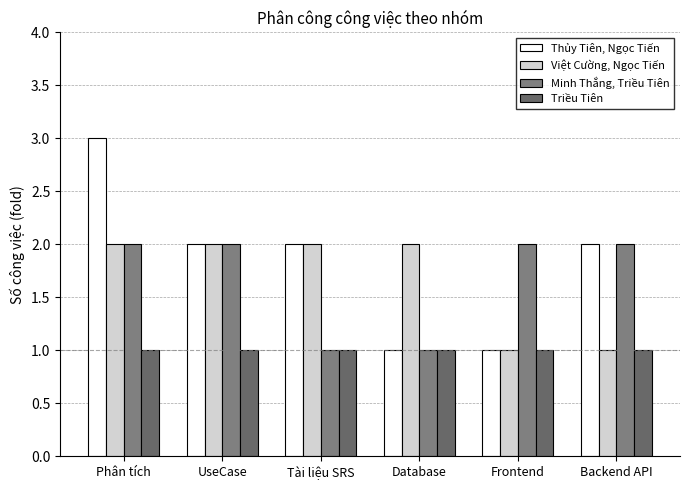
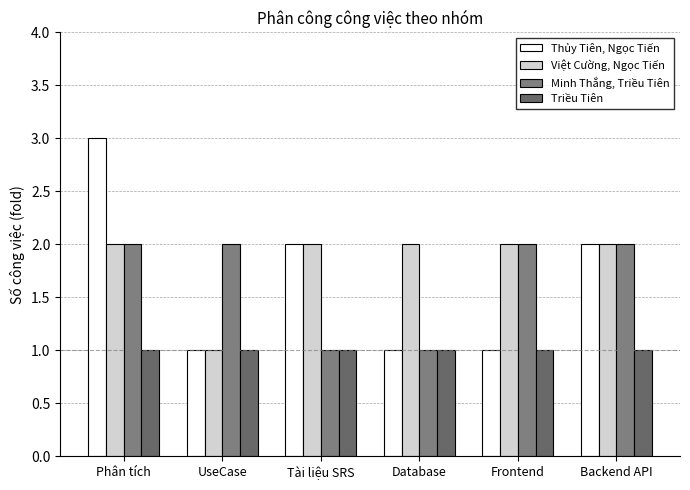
  {
    "Thủy Tiên, Ngọc Tiến": {
      "Phân tích": 3,
-     "UseCase": 2,
+     "UseCase": 1,
      "Tài liệu SRS": 2,
      "Database": 1,
      "Frontend": 1,
      "Backend API": 2
    },
    "Việt Cường, Ngọc Tiến": {
      "Phân tích": 2,
-     "UseCase": 2,
+     "UseCase": 1,
      "Tài liệu SRS": 2,
      "Database": 2,
-     "Frontend": 1,
-     "Backend API": 1
+     "Frontend": 2,
+     "Backend API": 2
    }
  }
